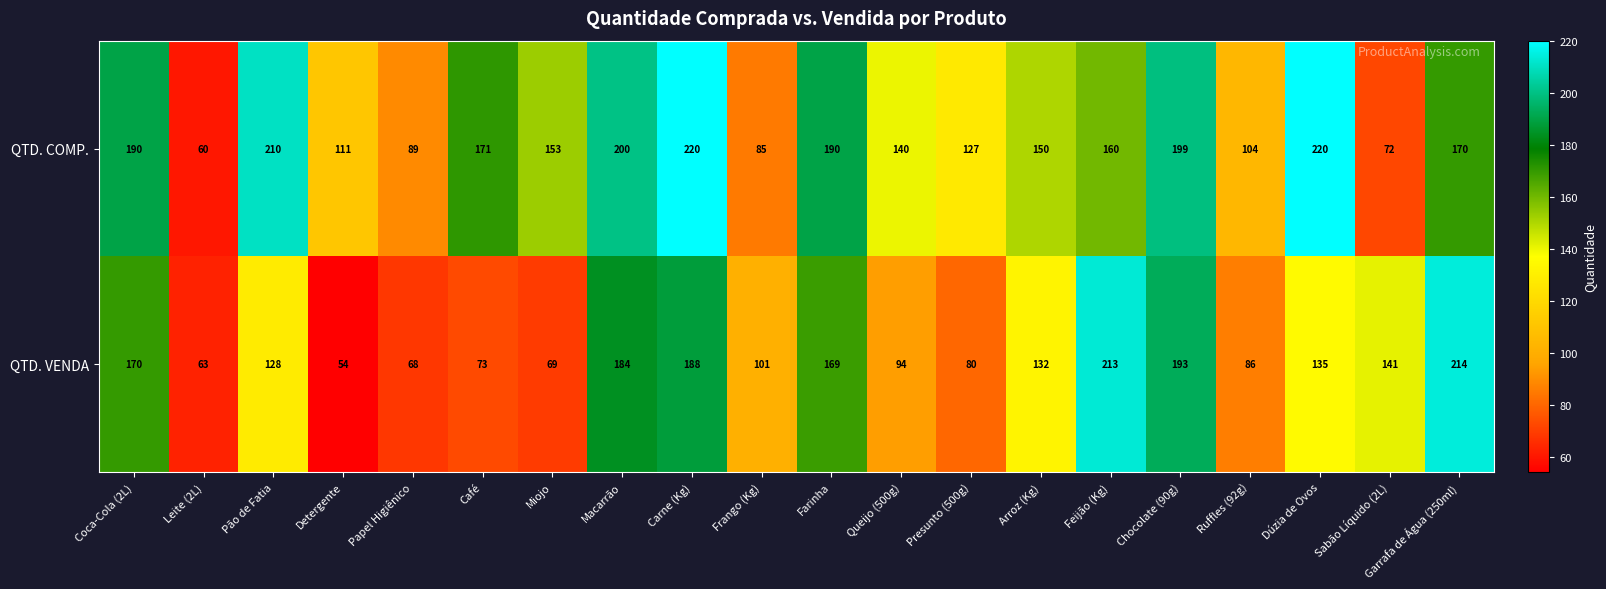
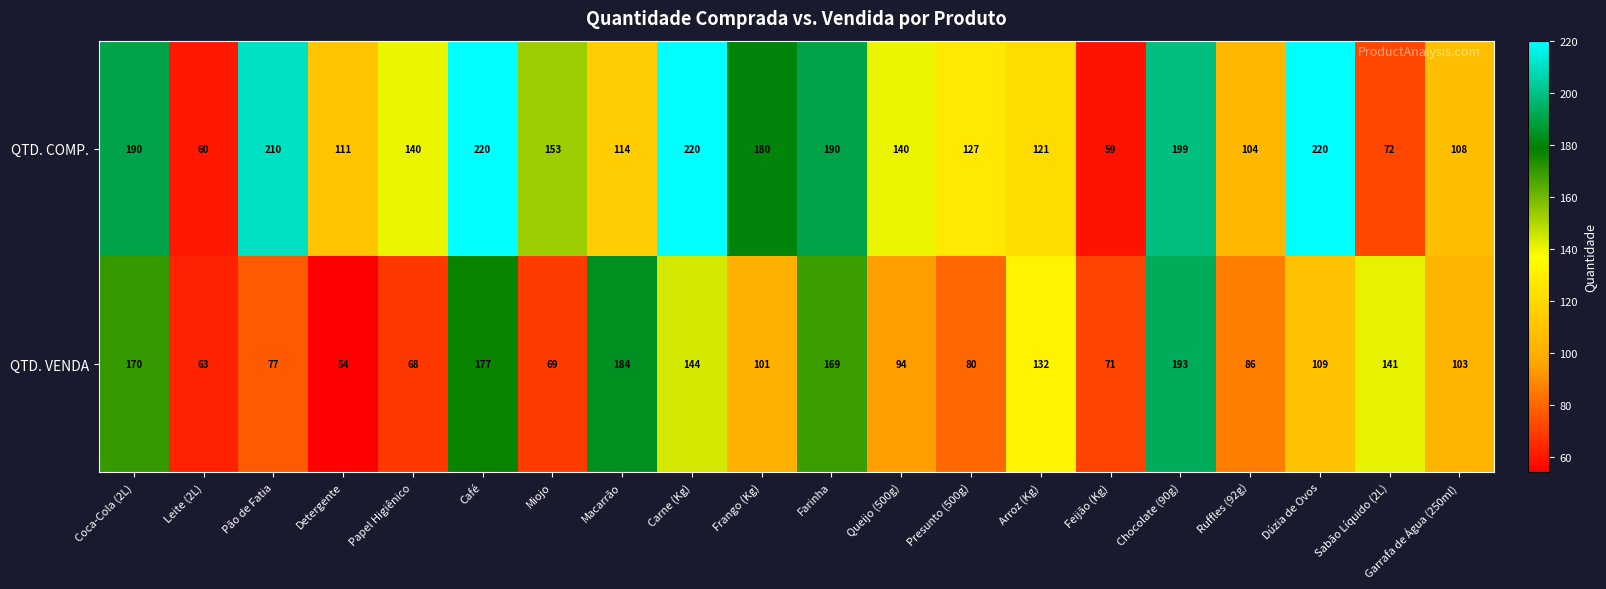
  {
    "QTD. COMP.": {
      "Coca-Cola (2L)": 190,
      "Leite (2L)": 60,
      "Pão de Fatia": 210,
      "Detergente": 111,
-     "Papel Higiênico": 89,
-     "Café": 171,
+     "Papel Higiênico": 140,
+     "Café": 220,
      "Miojo": 153,
-     "Macarrão": 200,
+     "Macarrão": 114,
      "Carne (Kg)": 220,
-     "Frango (Kg)": 85,
+     "Frango (Kg)": 180,
      "Farinha": 190,
      "Queijo (500g)": 140,
      "Presunto (500g)": 127,
-     "Arroz (Kg)": 150,
-     "Feijão (Kg)": 160,
+     "Arroz (Kg)": 121,
+     "Feijão (Kg)": 59,
      "Chocolate (90g)": 199,
      "Ruffles (92g)": 104,
      "Dúzia de Ovos": 220,
-     "Garrafa de Água (250ml)": 170
+     "Garrafa de Água (250ml)": 108
    },
    "QTD. VENDA": {
      "Coca-Cola (2L)": 170,
      "Leite (2L)": 63,
-     "Pão de Fatia": 128,
+     "Pão de Fatia": 77,
      "Detergente": 54,
      "Papel Higiênico": 68,
-     "Café": 73,
+     "Café": 177,
      "Miojo": 69,
      "Macarrão": 184,
-     "Carne (Kg)": 188,
+     "Carne (Kg)": 144,
      "Frango (Kg)": 101,
      "Farinha": 169,
      "Queijo (500g)": 94,
      "Presunto (500g)": 80,
      "Arroz (Kg)": 132,
-     "Feijão (Kg)": 213,
+     "Feijão (Kg)": 71,
      "Chocolate (90g)": 193,
      "Ruffles (92g)": 86,
-     "Dúzia de Ovos": 135,
+     "Dúzia de Ovos": 109,
      "Sabão Líquido (2L)": 141,
-     "Garrafa de Água (250ml)": 214
+     "Garrafa de Água (250ml)": 103
    }
  }
